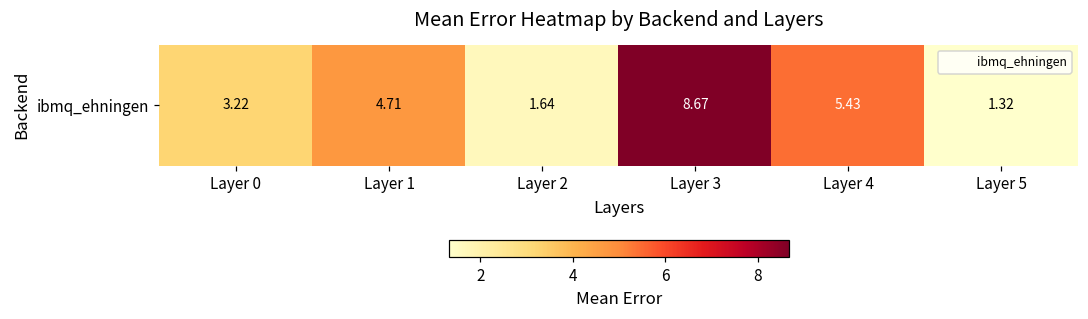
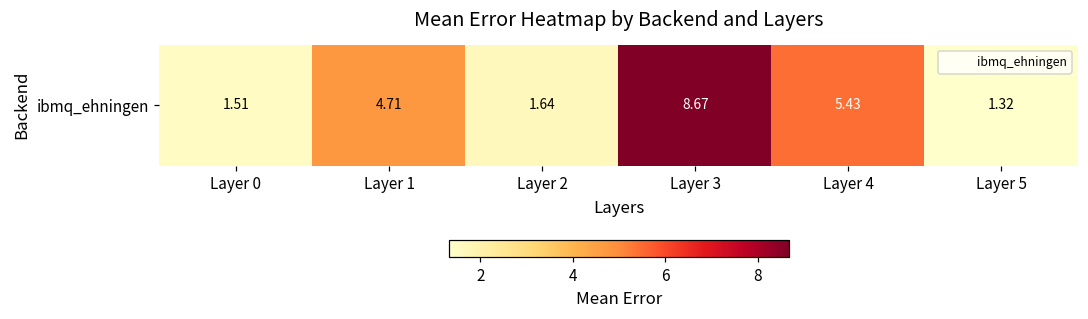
  {
    "ibmq_ehningen": {
-     "Layer 0": 3.22,
+     "Layer 0": 1.51,
      "Layer 1": 4.71,
      "Layer 2": 1.64,
      "Layer 3": 8.67,
      "Layer 4": 5.43,
      "Layer 5": 1.32
    }
  }
